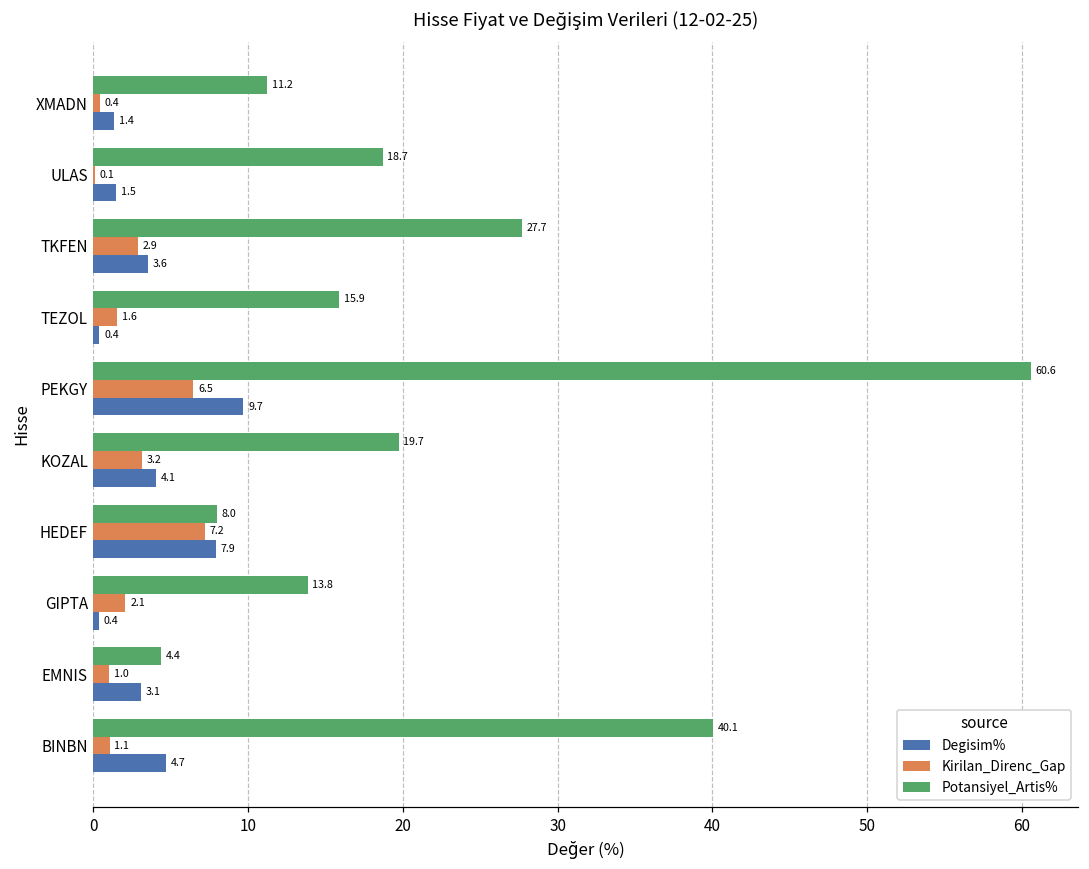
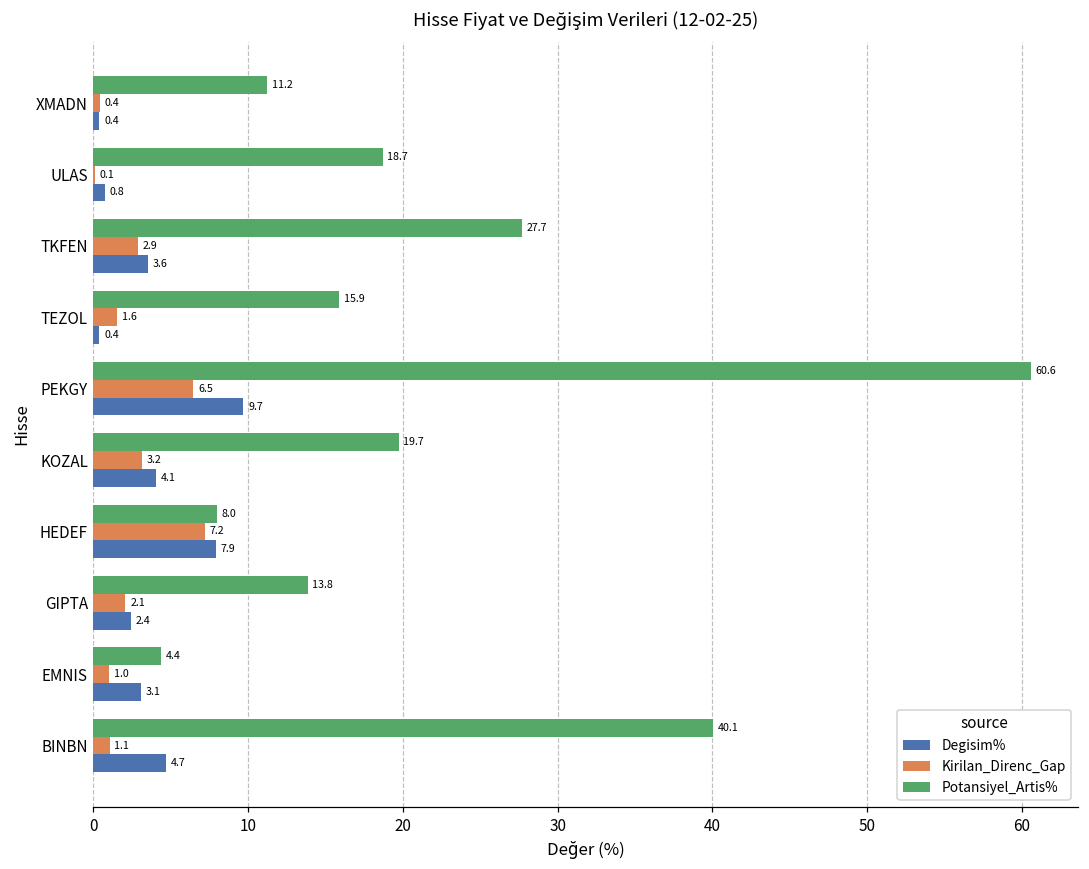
  {
    "Degisim%": {
-     "XMADN": 1.4,
-     "ULAS": 1.5,
+     "XMADN": 0.4,
+     "ULAS": 0.8,
      "TKFEN": 3.6,
      "TEZOL": 0.4,
      "PEKGY": 9.7,
      "KOZAL": 4.1,
      "HEDEF": 7.9,
-     "GIPTA": 0.4,
+     "GIPTA": 2.4,
      "EMNIS": 3.1,
      "BINBN": 4.7
    },
    "Kirilan_Direnc_Gap": {
      "XMADN": 0.4,
      "ULAS": 0.1,
      "TKFEN": 2.9,
      "TEZOL": 1.6,
      "PEKGY": 6.5,
      "KOZAL": 3.2,
      "HEDEF": 7.2,
      "GIPTA": 2.1,
      "EMNIS": 1.0,
      "BINBN": 1.1
    },
    "Potansiyel_Artis%": {
      "XMADN": 11.2,
      "ULAS": 18.7,
      "TKFEN": 27.7,
      "TEZOL": 15.9,
      "PEKGY": 60.6,
      "KOZAL": 19.7,
      "HEDEF": 8.0,
      "GIPTA": 13.8,
      "EMNIS": 4.4,
      "BINBN": 40.1
    }
  }
